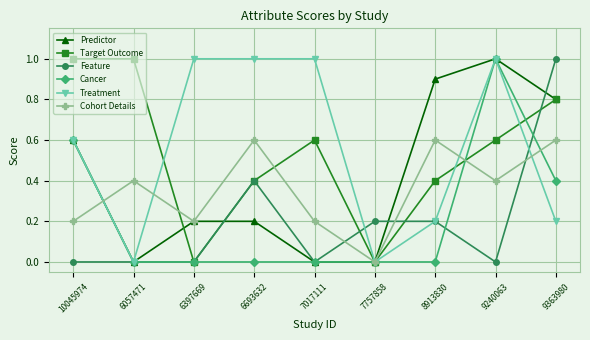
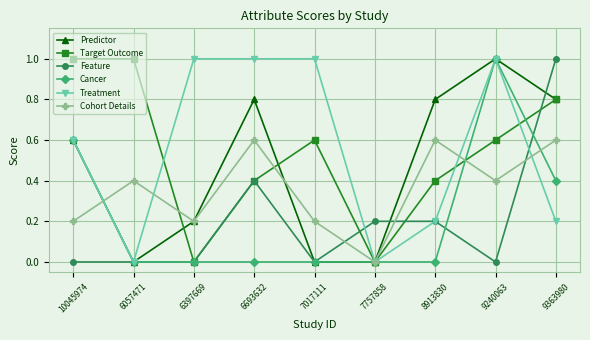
  {
    "Predictor": {
-     "6693632": 0.2,
-     "8913830": 0.9
+     "6693632": 0.8,
+     "8913830": 0.8
    }
  }
